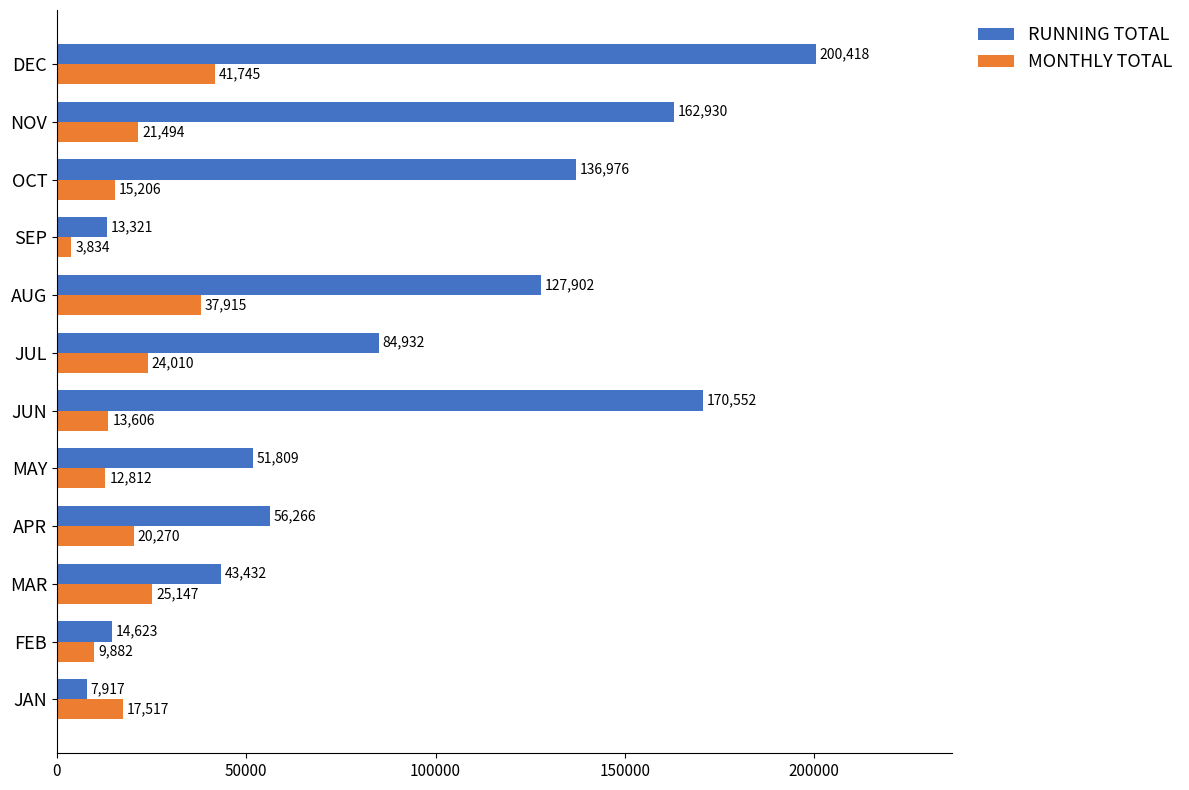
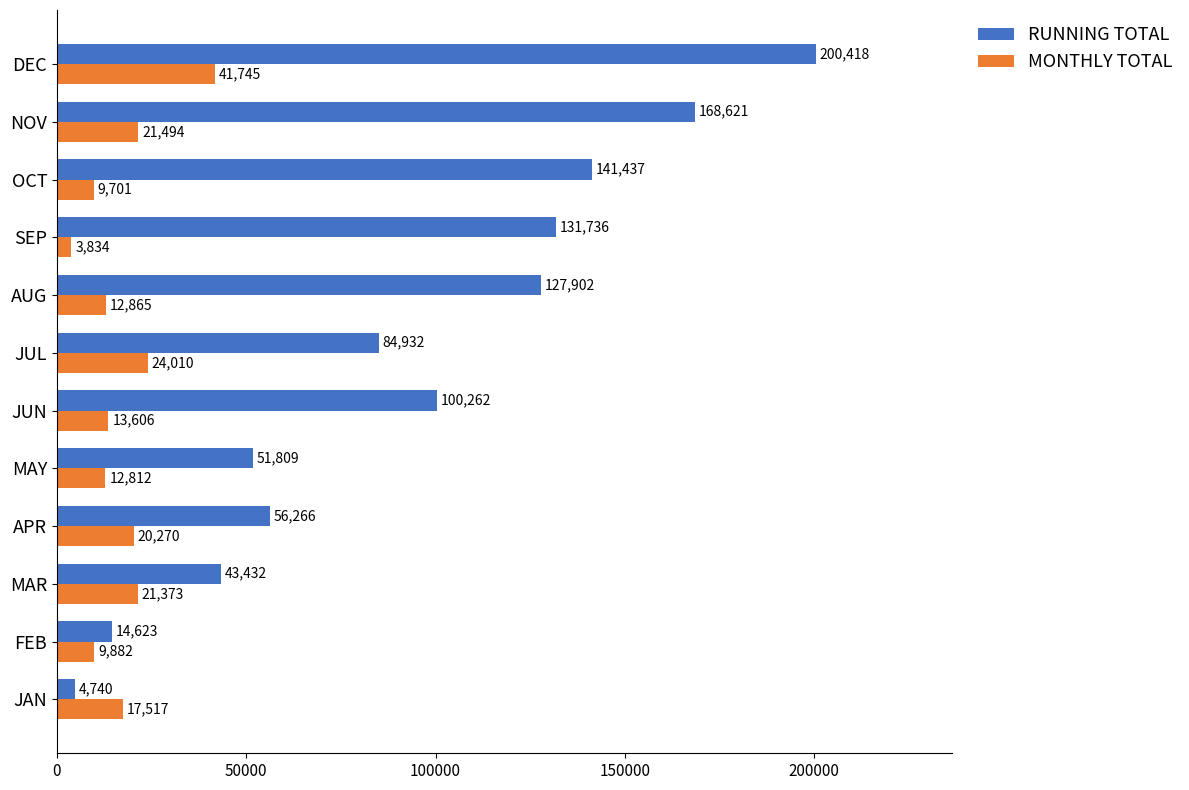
  {
    "RUNNING TOTAL": {
      "DEC": "200,418",
-     "NOV": "162,930",
-     "OCT": "136,976",
-     "SEP": "13,321",
+     "NOV": "168,621",
+     "OCT": "141,437",
+     "SEP": "131,736",
      "AUG": "127,902",
      "JUL": "84,932",
-     "JUN": "170,552",
+     "JUN": "100,262",
      "MAY": "51,809",
      "APR": "56,266",
      "MAR": "43,432",
      "FEB": "14,623",
-     "JAN": "7,917"
+     "JAN": "4,740"
    },
    "MONTHLY TOTAL": {
      "DEC": "41,745",
      "NOV": "21,494",
-     "OCT": "15,206",
+     "OCT": "9,701",
      "SEP": "3,834",
-     "AUG": "37,915",
+     "AUG": "12,865",
      "JUL": "24,010",
      "JUN": "13,606",
      "MAY": "12,812",
      "APR": "20,270",
-     "MAR": "25,147",
+     "MAR": "21,373",
      "FEB": "9,882",
      "JAN": "17,517"
    }
  }
